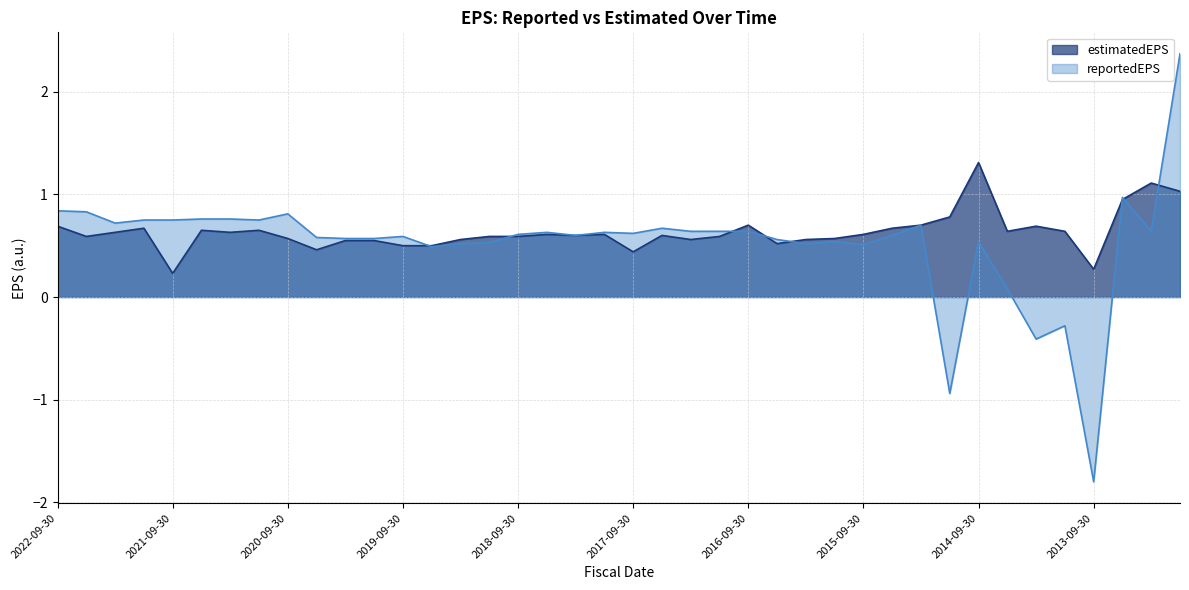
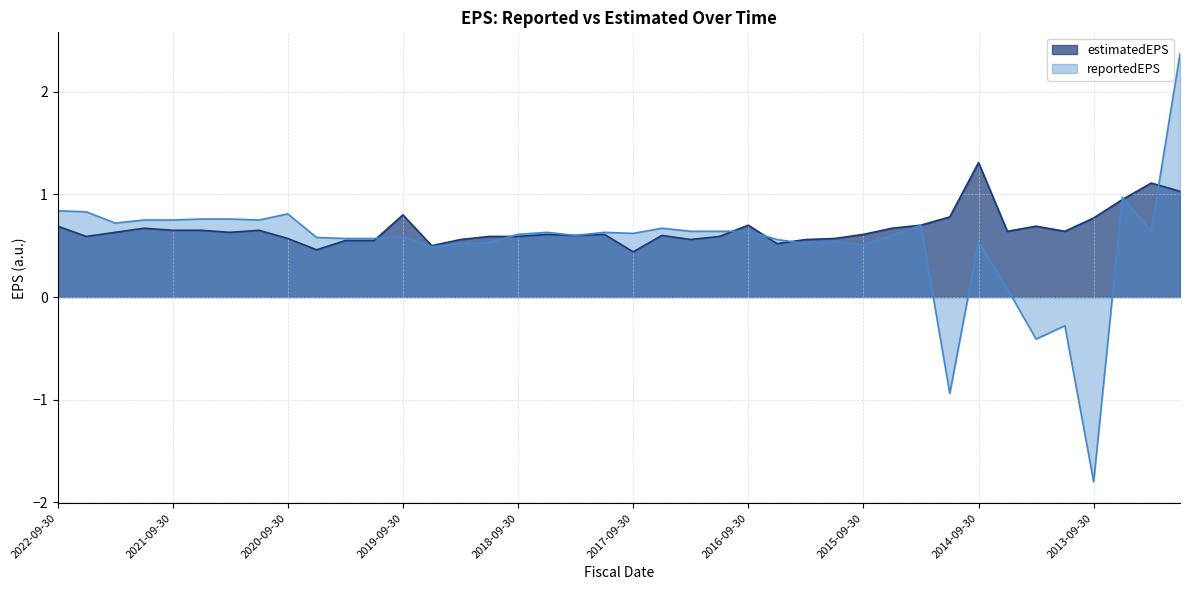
  {
    "estimatedEPS": {
      "2022-09-30": 0.69,
-     "2021-09-30": 0.23,
+     "2021-09-30": 0.65,
      "2020-09-30": 0.57,
-     "2019-09-30": 0.5,
+     "2019-09-30": 0.8,
      "2017-09-30": 0.44,
      "2016-09-30": 0.70,
      "2015-09-30": 0.61,
      "2014-09-30": 1.31,
-     "2013-09-30": 0.27
+     "2013-09-30": 0.77
    }
  }
